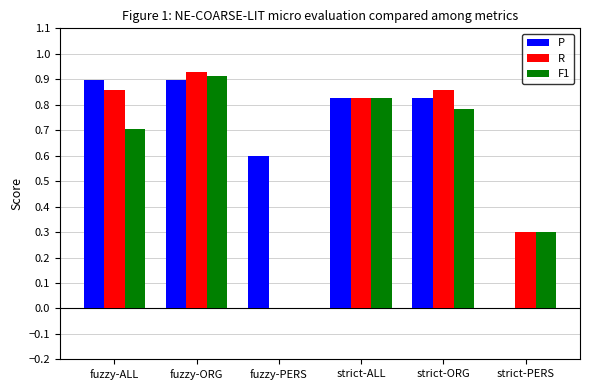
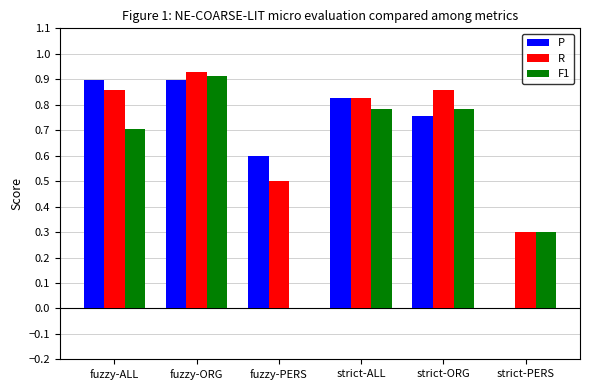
  {
    "P": {
      "fuzzy-ALL": 0.90,
      "fuzzy-ORG": 0.90,
      "fuzzy-PERS": 0.60,
      "strict-ALL": 0.83,
-     "strict-ORG": 0.83,
+     "strict-ORG": 0.75,
      "strict-PERS": 0.00
    },
    "R": {
      "fuzzy-ALL": 0.86,
      "fuzzy-ORG": 0.93,
-     "fuzzy-PERS": 0.0,
+     "fuzzy-PERS": 0.5,
      "strict-ALL": 0.83,
      "strict-ORG": 0.86,
      "strict-PERS": 0.3
    },
    "F1": {
      "fuzzy-ALL": 0.71,
      "fuzzy-ORG": 0.91,
      "fuzzy-PERS": 0.00,
-     "strict-ALL": 0.83,
+     "strict-ALL": 0.78,
      "strict-ORG": 0.78,
      "strict-PERS": 0.30
    }
  }
